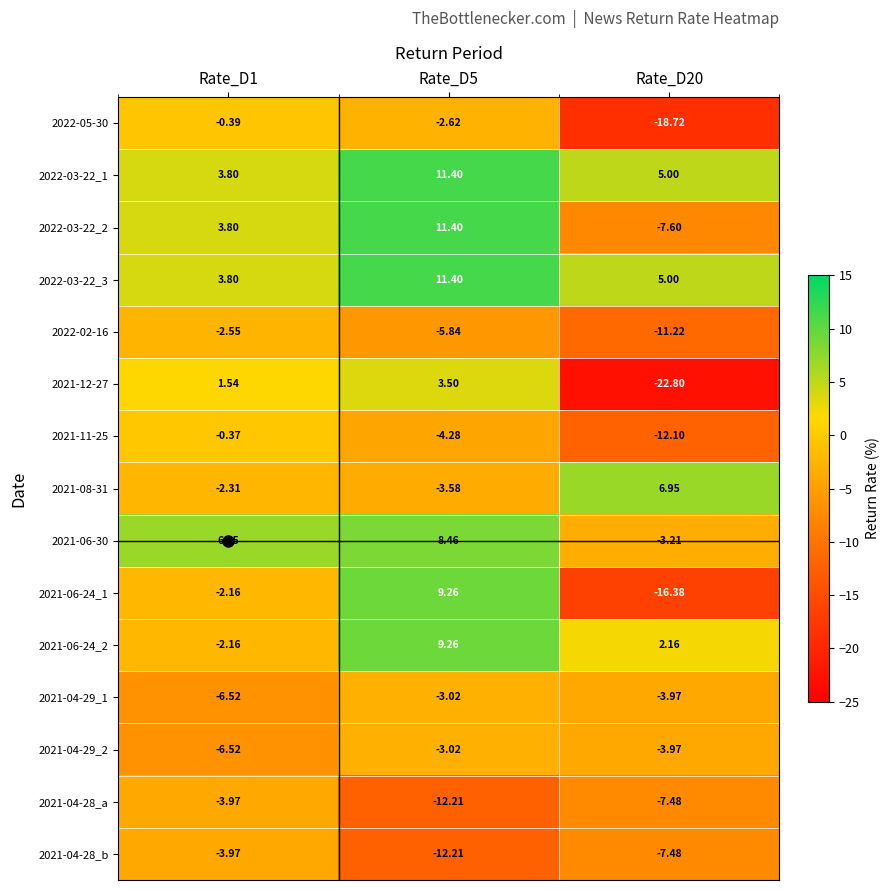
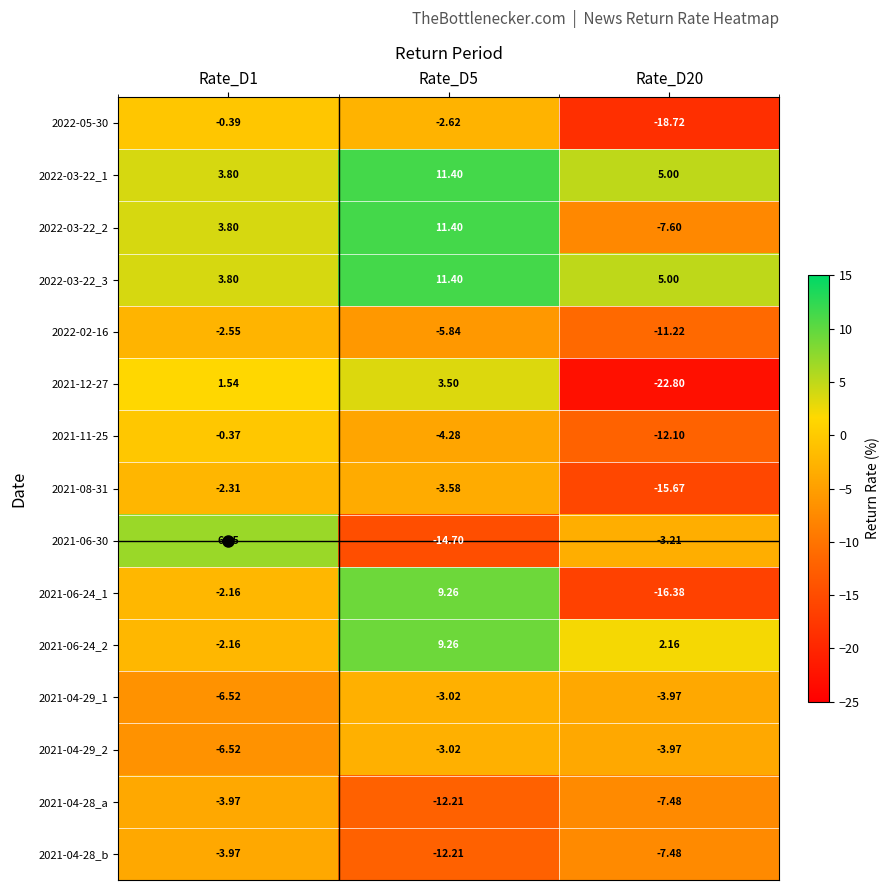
  {
    "2022-05-30": {
      "Rate_D1": -0.39,
      "Rate_D5": -2.62,
      "Rate_D20": -18.72
    },
    "2022-03-22_1": {
      "Rate_D1": 3.80,
      "Rate_D5": 11.40,
      "Rate_D20": 5.00
    },
    "2022-03-22_2": {
      "Rate_D1": 3.80,
      "Rate_D5": 11.40,
      "Rate_D20": -7.60
    },
    "2022-03-22_3": {
      "Rate_D1": 3.80,
      "Rate_D5": 11.40,
      "Rate_D20": 5.00
    },
    "2022-02-16": {
      "Rate_D1": -2.55,
      "Rate_D5": -5.84,
      "Rate_D20": -11.22
    },
    "2021-12-27": {
      "Rate_D1": 1.54,
      "Rate_D5": 3.50,
      "Rate_D20": -22.80
    },
    "2021-11-25": {
      "Rate_D1": -0.37,
      "Rate_D5": -4.28,
      "Rate_D20": -12.10
    },
    "2021-08-31": {
      "Rate_D1": -2.31,
      "Rate_D5": -3.58,
-     "Rate_D20": 6.95
+     "Rate_D20": -15.67
    },
    "2021-06-30": {
-     "Rate_D5": 8.46,
+     "Rate_D5": -14.70,
      "Rate_D20": -3.21
    },
    "2021-06-24_1": {
      "Rate_D1": -2.16,
      "Rate_D5": 9.26,
      "Rate_D20": -16.38
    },
    "2021-06-24_2": {
      "Rate_D1": -2.16,
      "Rate_D5": 9.26,
      "Rate_D20": 2.16
    },
    "2021-04-29_1": {
      "Rate_D1": -6.52,
      "Rate_D5": -3.02,
      "Rate_D20": -3.97
    },
    "2021-04-29_2": {
      "Rate_D1": -6.52,
      "Rate_D5": -3.02,
      "Rate_D20": -3.97
    },
    "2021-04-28_a": {
      "Rate_D1": -3.97,
      "Rate_D5": -12.21,
      "Rate_D20": -7.48
    },
    "2021-04-28_b": {
      "Rate_D1": -3.97,
      "Rate_D5": -12.21,
      "Rate_D20": -7.48
    }
  }
